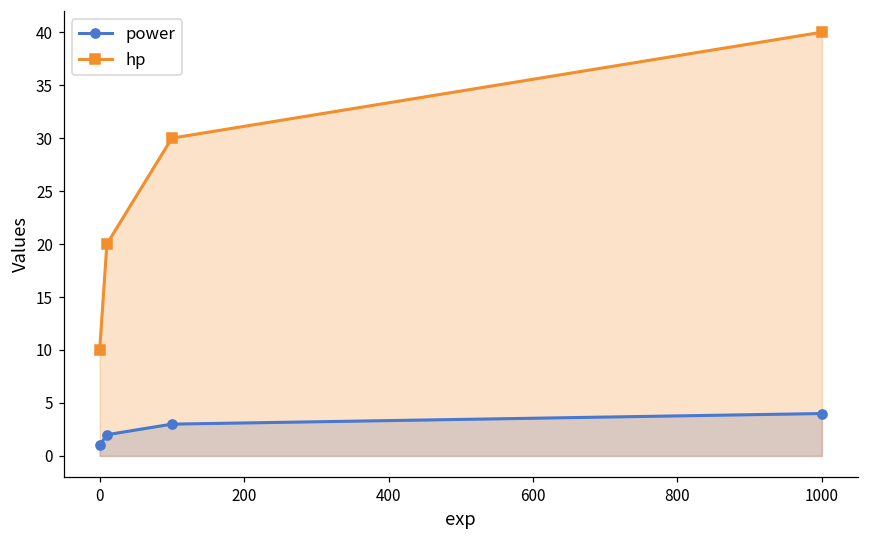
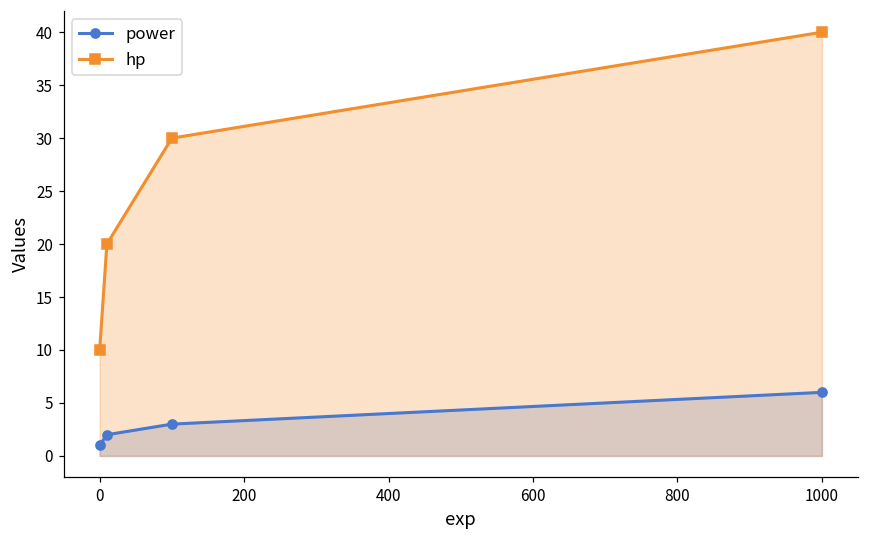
  {
    "power": {
      "0": 1,
-     "1000": 4
+     "1000": 6
    },
    "hp": {
      "0": 10,
      "1000": 40
    }
  }
